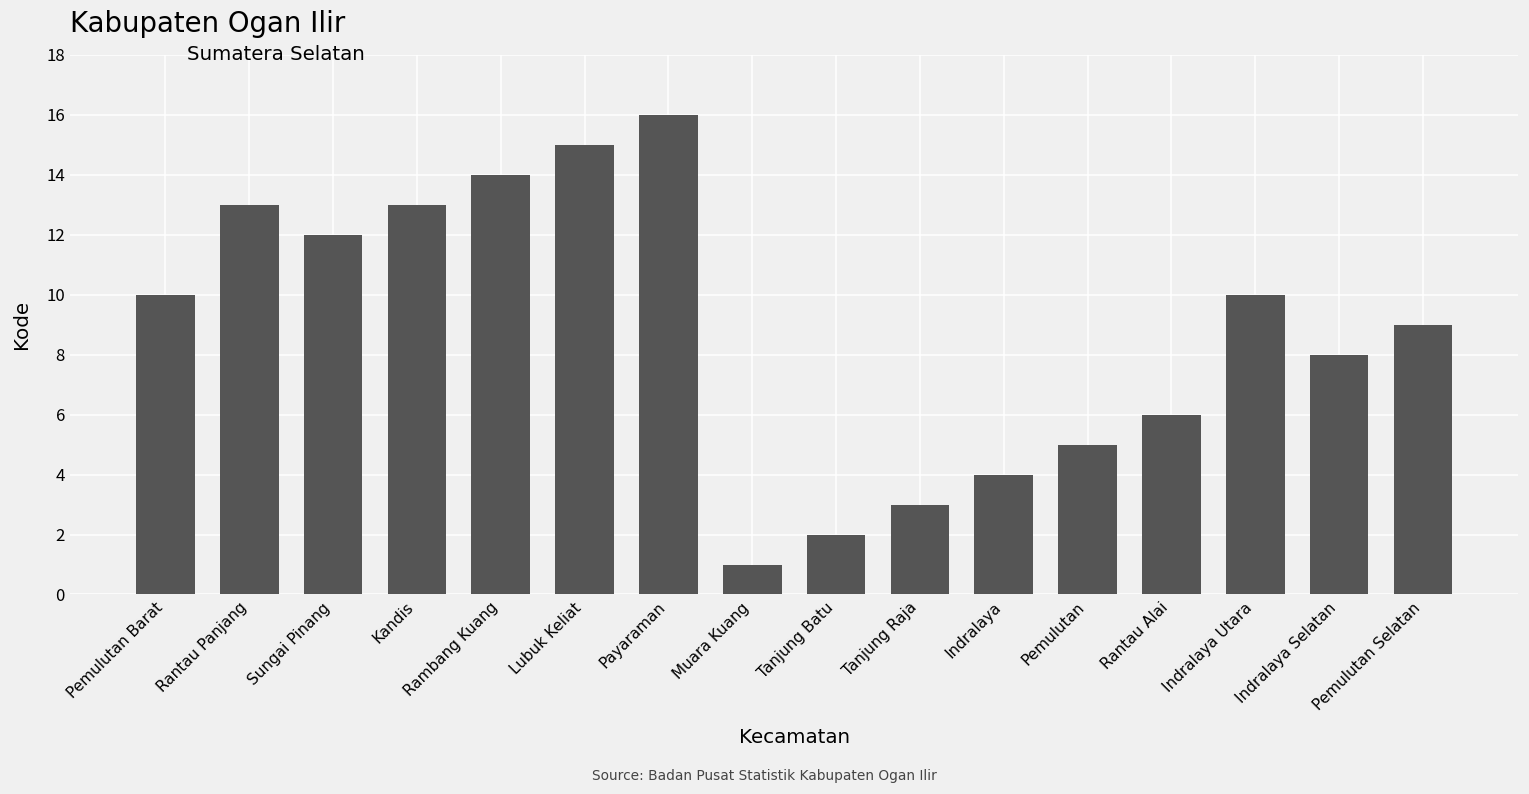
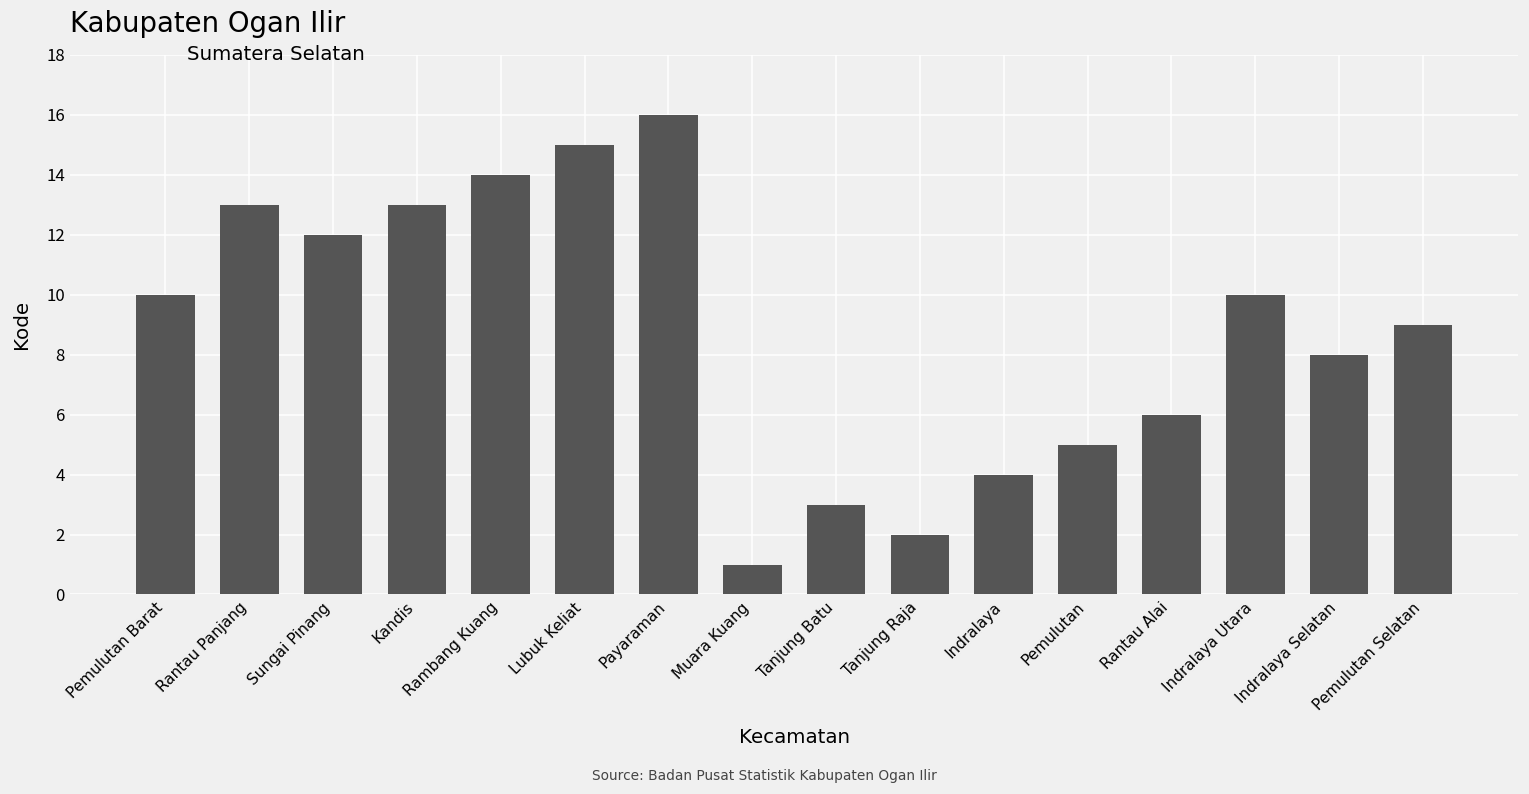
  {
    "Pemulutan Barat": 10,
    "Rantau Panjang": 13,
    "Sungai Pinang": 12,
    "Kandis": 13,
    "Rambang Kuang": 14,
    "Lubuk Keliat": 15,
    "Payaraman": 16,
    "Muara Kuang": 1,
-   "Tanjung Batu": 2,
-   "Tanjung Raja": 3,
+   "Tanjung Batu": 3,
+   "Tanjung Raja": 2,
    "Indralaya": 4,
    "Pemulutan": 5,
    "Rantau Alai": 6,
    "Indralaya Utara": 10,
    "Indralaya Selatan": 8,
    "Pemulutan Selatan": 9
  }
